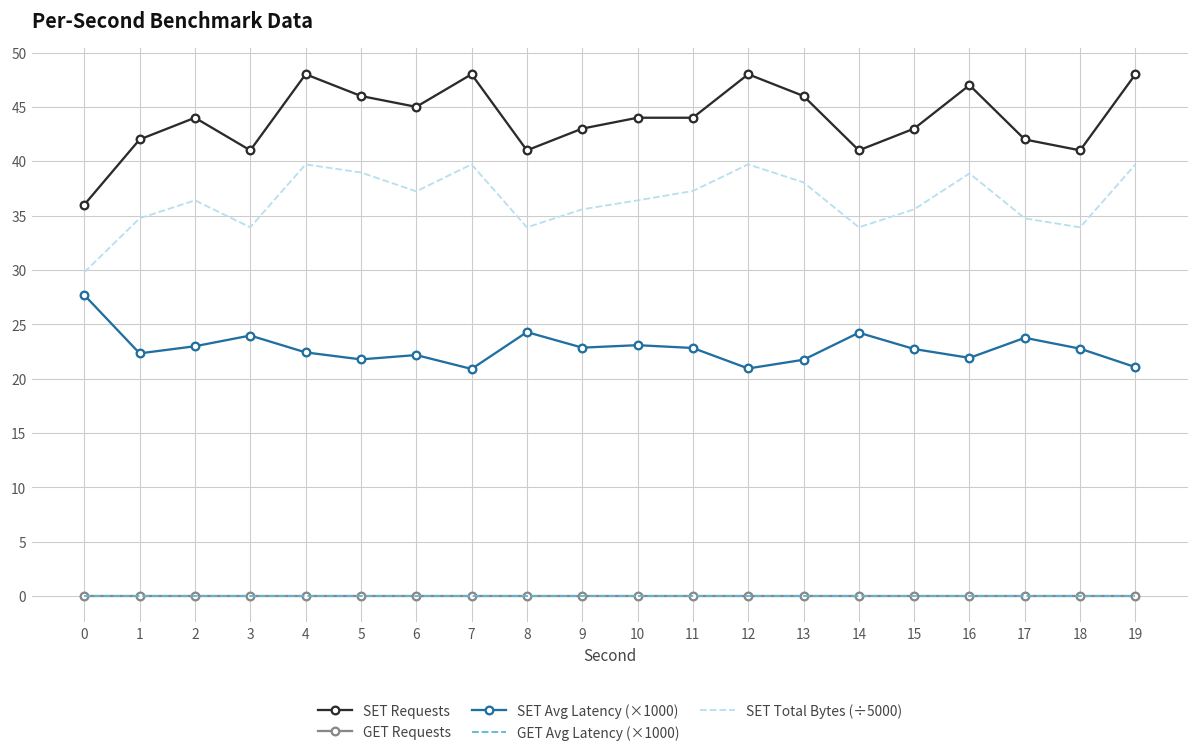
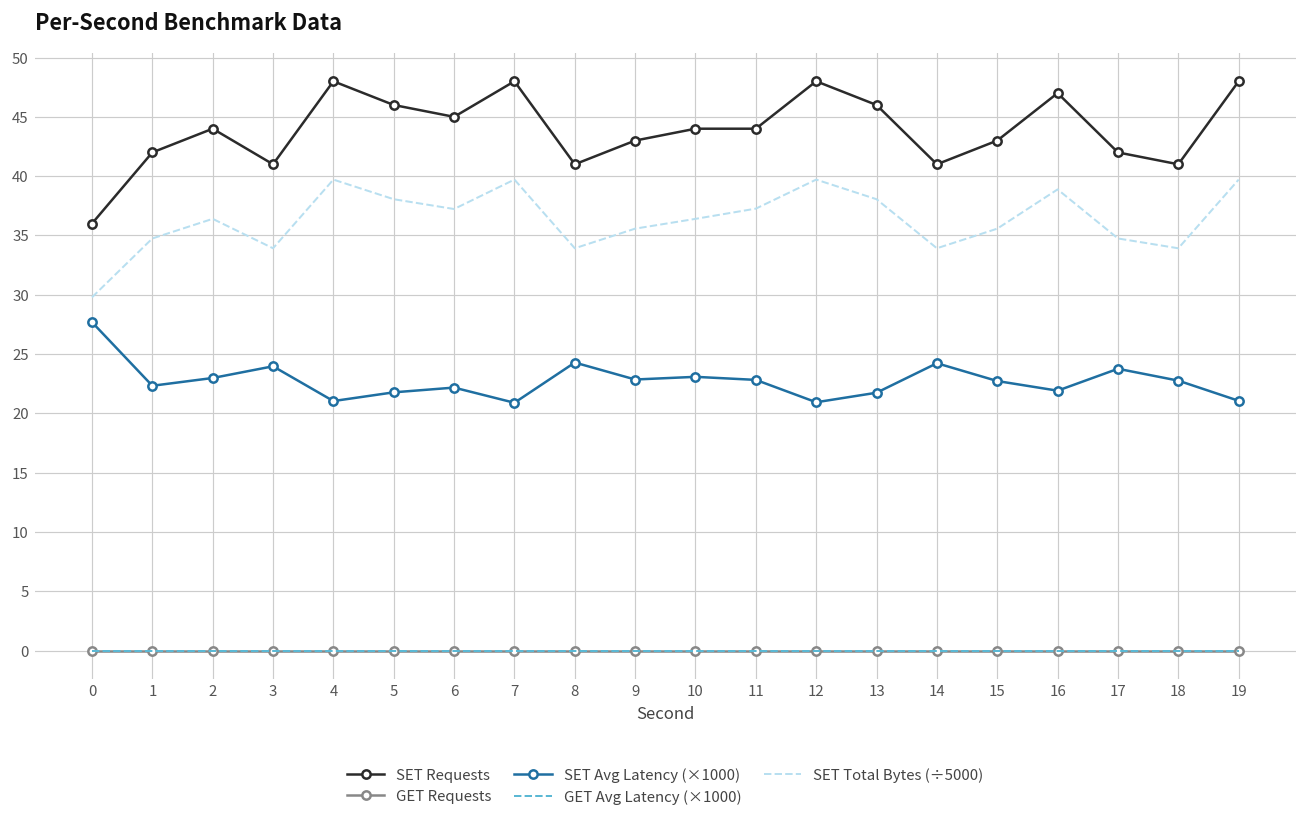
  {
    "SET Requests": {
      "0": 36,
      "1": 42,
      "2": 44,
      "3": 41,
      "4": 48,
      "5": 46,
      "6": 45,
      "7": 48,
      "8": 41,
      "9": 43,
      "10": 44,
      "11": 44,
      "12": 48,
      "13": 46,
      "14": 41,
      "15": 43,
      "16": 47,
      "17": 42,
      "18": 41,
      "19": 48
    },
    "GET Avg Latency (×1000)": {
      "0": 0,
      "1": 0,
      "2": 0,
      "3": 0,
      "4": 0,
      "5": 0,
      "6": 0,
      "7": 0,
      "8": 0,
      "9": 0,
      "10": 0,
      "11": 0,
      "12": 0,
      "13": 0,
      "14": 0,
      "15": 0,
      "16": 0,
      "17": 0,
      "18": 0,
      "19": 0
    },
    "SET Avg Latency (×1000)": {
      "0": 28,
      "1": 22,
      "2": 23,
      "3": 24,
-     "4": 22,
+     "4": 21,
      "5": 22,
      "6": 22,
      "7": 21,
      "8": 24,
      "9": 23,
      "10": 23,
      "11": 23,
      "12": 21,
      "13": 22,
      "14": 24,
      "15": 23,
      "16": 22,
      "17": 24,
      "18": 23,
      "19": 21
    },
    "SET Total Bytes (÷5000)": {
      "0": 30,
      "1": 35,
      "2": 36,
      "3": 34,
      "4": 40,
-     "5": 39,
+     "5": 38,
      "6": 37,
      "7": 40,
      "8": 34,
      "9": 36,
      "10": 36,
      "11": 37,
      "12": 40,
      "13": 38,
      "14": 34,
      "15": 36,
      "16": 39,
      "17": 35,
      "18": 34,
      "19": 40
    }
  }
